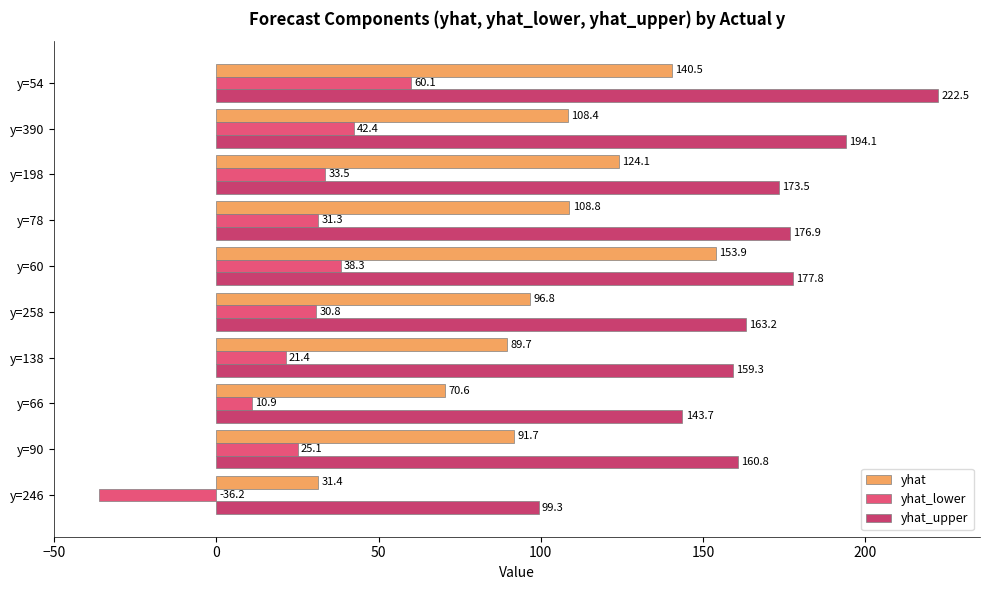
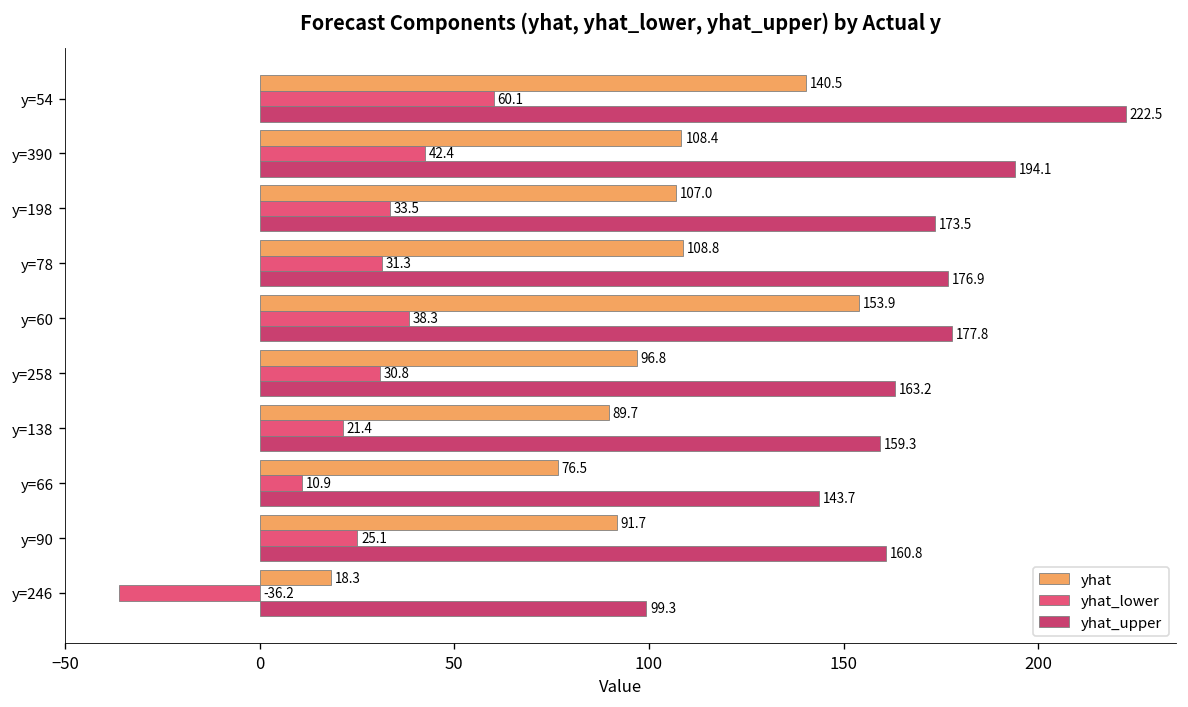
  {
    "yhat": {
      "y=54": 140.5,
      "y=390": 108.4,
-     "y=198": 124.1,
+     "y=198": 107.0,
      "y=78": 108.8,
      "y=60": 153.9,
      "y=258": 96.8,
      "y=138": 89.7,
-     "y=66": 70.6,
+     "y=66": 76.5,
      "y=90": 91.7,
-     "y=246": 31.4
+     "y=246": 18.3
    }
  }
